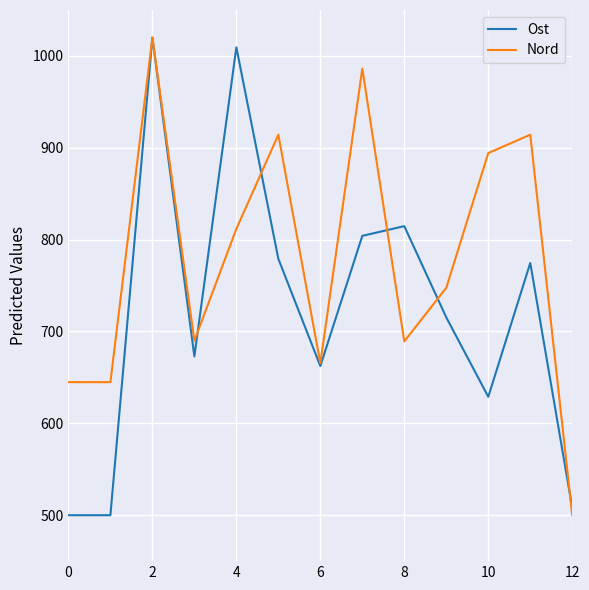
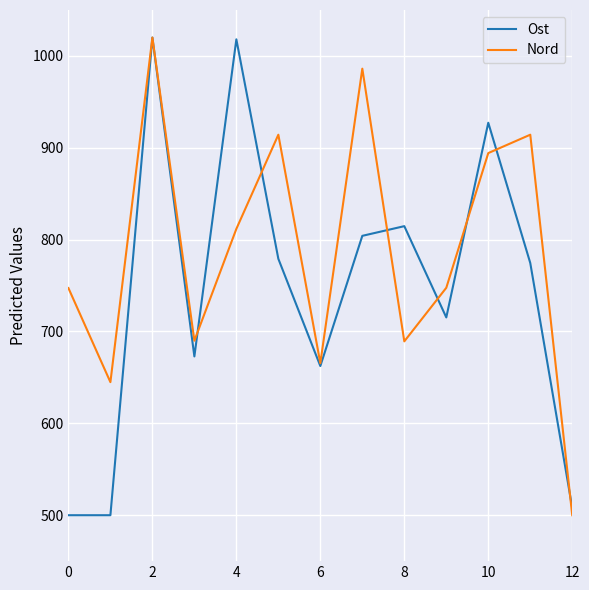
  {
    "Ost": {
      "0": 500,
-     "4": 1010,
+     "4": 1020,
      "6": 660,
      "8": 810,
-     "10": 630,
+     "10": 930,
      "12": 510
    },
    "Nord": {
-     "0": 640,
+     "0": 750,
      "4": 810,
      "6": 670,
      "8": 690,
      "10": 890,
      "12": 500
    }
  }
